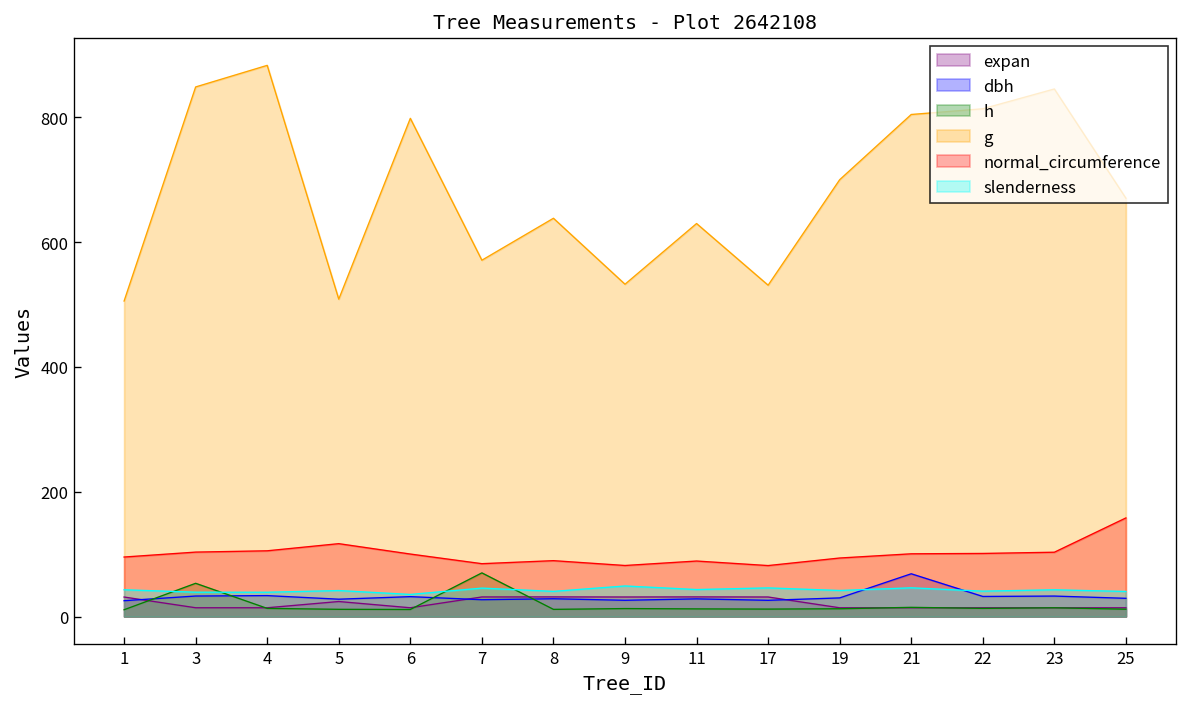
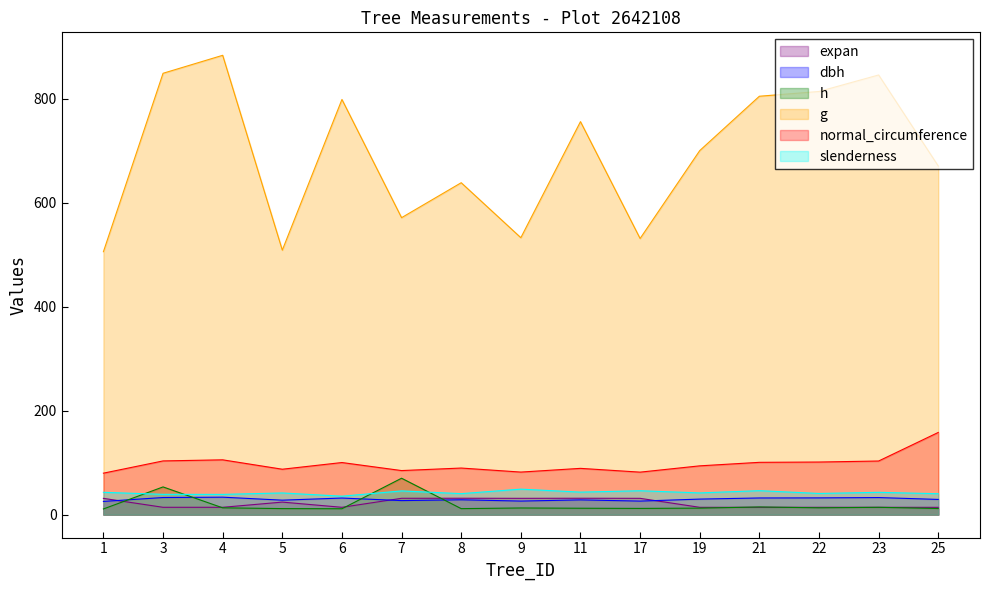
  {
    "expan": {
      "1": 30,
      "3": 10,
      "9": 30,
      "17": 30
    },
    "dbh": {
      "1": 30,
      "3": 30,
      "4": 30,
      "9": 30,
      "17": 30,
      "19": 30,
-     "21": 70,
+     "21": 30,
      "22": 30,
      "23": 30,
      "25": 30
    },
    "h": {
      "1": 10,
      "3": 50,
      "5": 10,
      "7": 70,
      "8": 10,
      "9": 10,
      "11": 10,
      "17": 10
    },
    "g": {
      "1": 510,
      "3": 850,
      "4": 880,
      "5": 510,
      "6": 800,
      "7": 570,
      "8": 640,
      "9": 530,
-     "11": 630,
+     "11": 760,
      "17": 530,
      "19": 700,
      "21": 800
    },
    "normal_circumference": {
-     "1": 100,
+     "1": 80,
      "3": 100,
      "4": 110,
-     "5": 120,
+     "5": 90,
      "6": 100,
      "7": 80,
      "8": 90,
      "9": 80,
      "11": 90,
      "17": 80,
      "19": 90,
      "21": 100,
      "22": 100,
      "23": 100,
      "25": 160
    },
    "slenderness": {
      "1": 40,
      "3": 40,
      "4": 40,
      "5": 40,
      "7": 50,
      "8": 40,
      "9": 50,
      "11": 40,
      "17": 50,
      "19": 40,
      "21": 50,
      "22": 40,
      "23": 40,
      "25": 40
    }
  }
